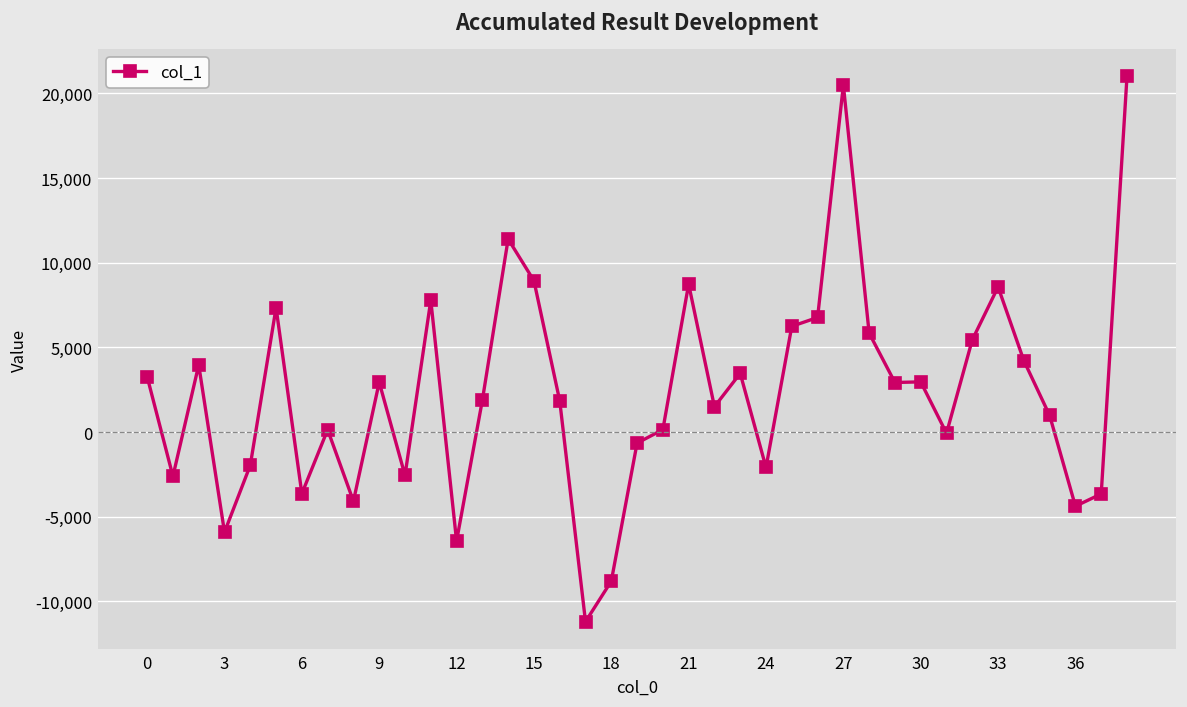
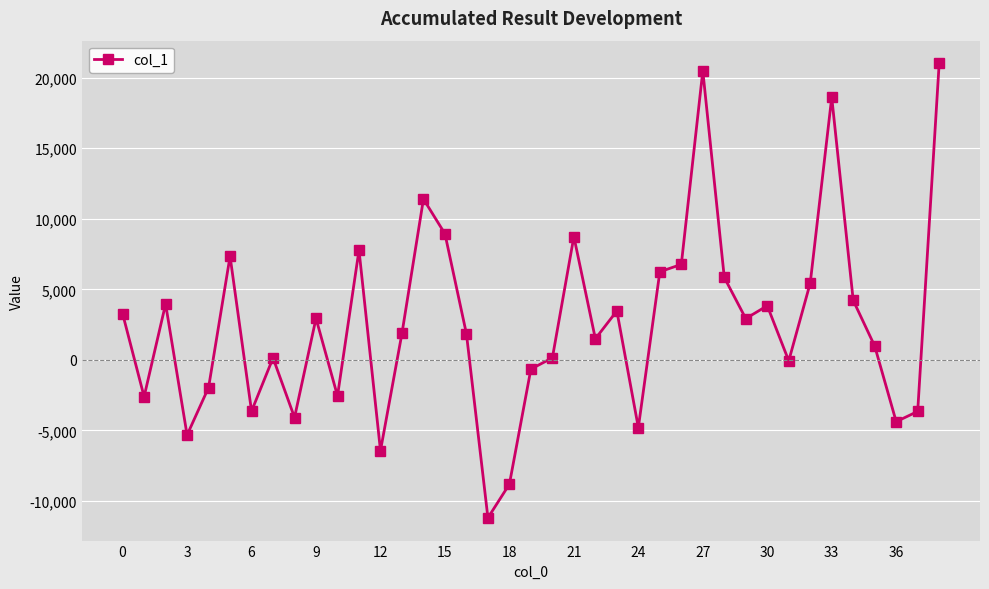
  {
    "0": "3,300",
-   "3": "-5,900",
+   "3": "-5,300",
    "6": "-3,600",
    "9": "2,900",
    "12": "-6,400",
    "15": "8,900",
    "18": "-8,800",
    "21": "8,700",
-   "24": "-2,100",
+   "24": "-4,800",
    "27": "20,500",
-   "30": "3,000",
-   "33": "8,600",
+   "30": "3,800",
+   "33": "18,600",
    "36": "-4,400"
  }
